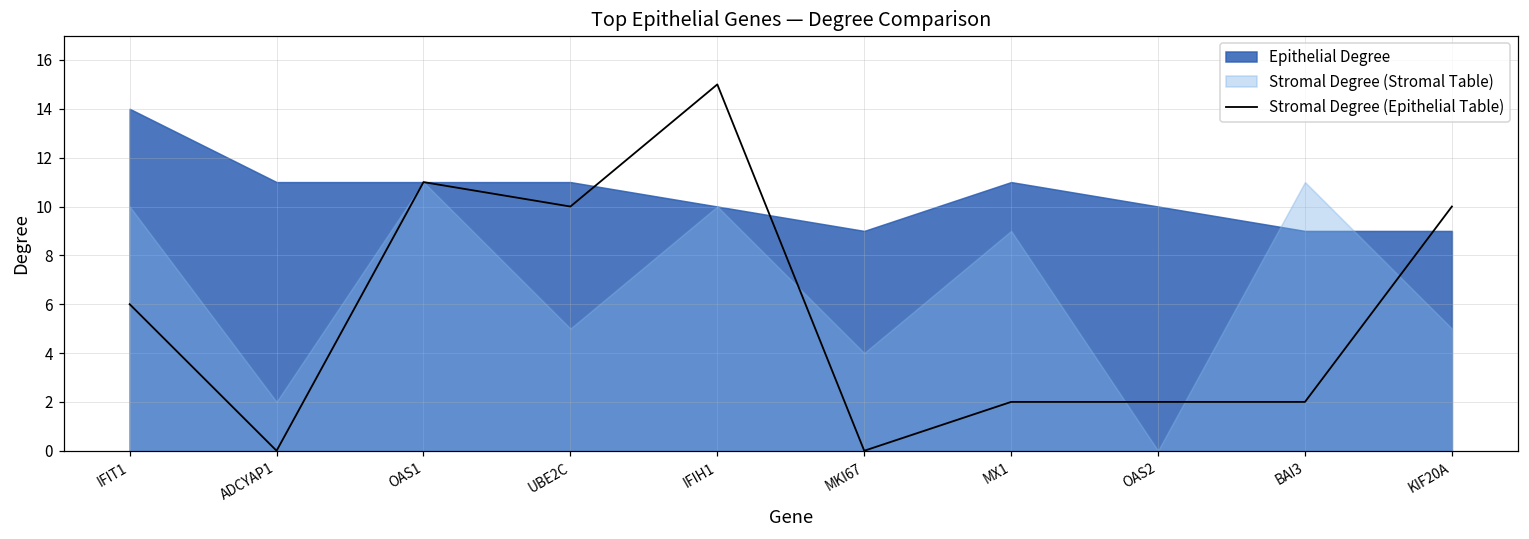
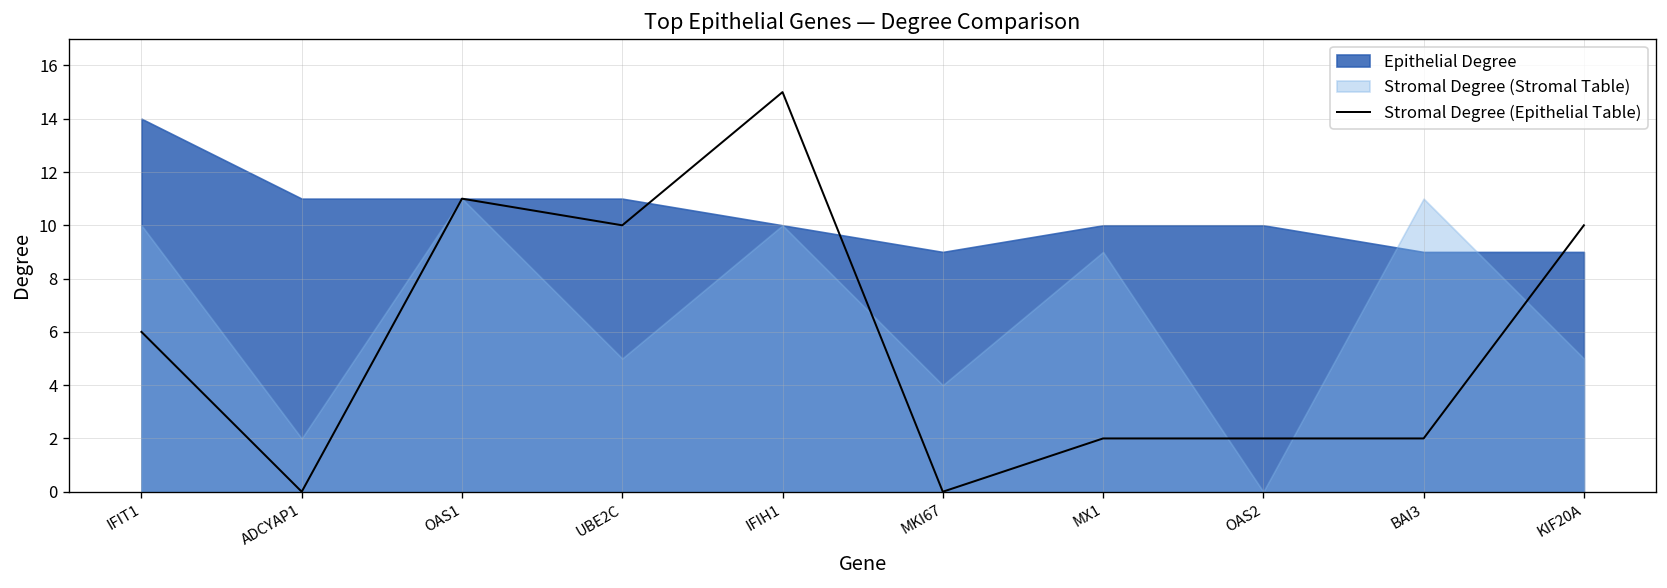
  {
    "Stromal Degree (Epithelial Table)": {
      "IFIT1": 6,
      "ADCYAP1": 0,
      "UBE2C": 10,
      "IFIH1": 15,
      "MKI67": 0,
      "MX1": 2,
      "OAS2": 2,
      "BAI3": 2,
      "KIF20A": 10
    },
    "Epithelial Degree": {
      "IFIT1": 14,
      "ADCYAP1": 11,
      "UBE2C": 11,
      "MKI67": 9,
-     "MX1": 11,
+     "MX1": 10,
      "OAS2": 10,
      "BAI3": 9,
      "KIF20A": 9
    },
    "Stromal Degree (Stromal Table)": {
      "IFIT1": 10,
      "ADCYAP1": 2,
      "UBE2C": 5,
      "MKI67": 4,
      "MX1": 9,
      "OAS2": 0,
      "BAI3": 11,
      "KIF20A": 5
    }
  }
